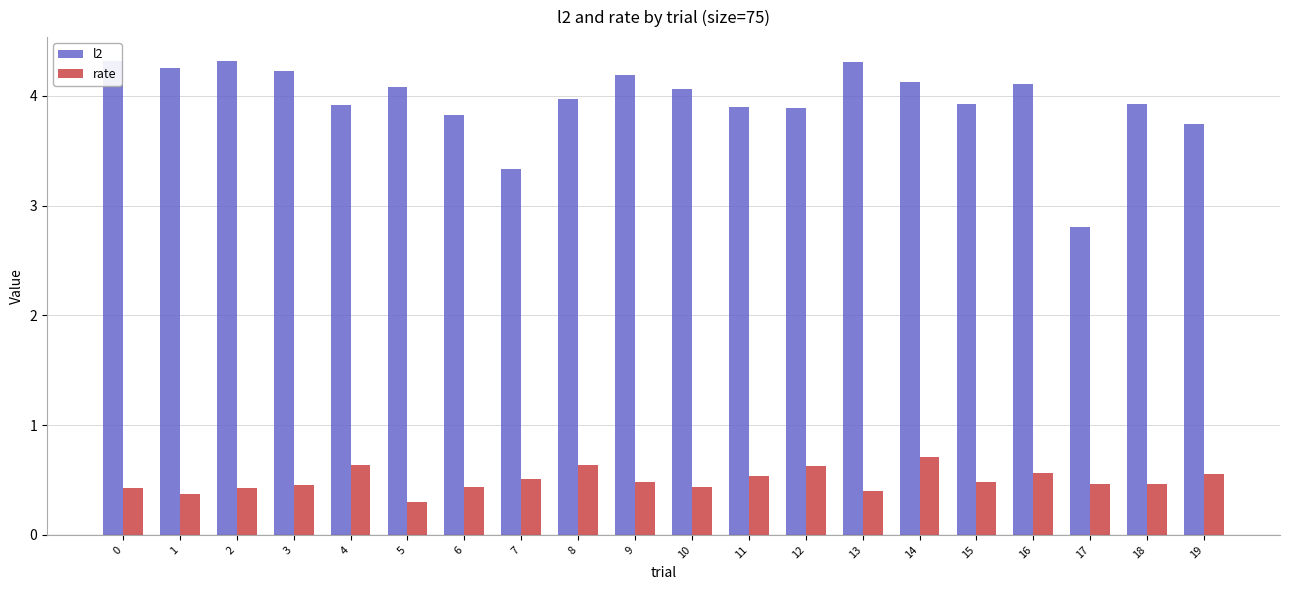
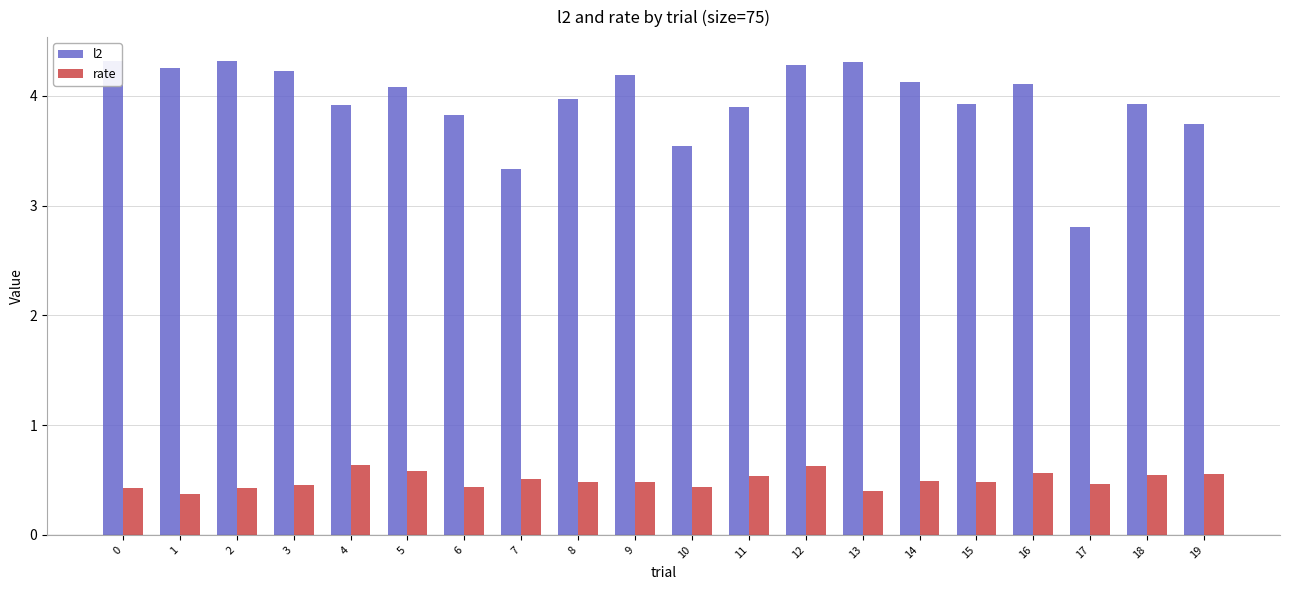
  {
    "l2": {
      "1": 4.26,
      "2": 4.32,
      "3": 4.23,
      "4": 3.92,
      "5": 4.08,
      "6": 3.83,
      "7": 3.33,
      "8": 3.97,
      "9": 4.19,
-     "10": 4.07,
+     "10": 3.54,
      "11": 3.90,
-     "12": 3.89,
+     "12": 4.28,
      "13": 4.31,
      "14": 4.12,
      "15": 3.93,
      "16": 4.11,
      "17": 2.81,
      "18": 3.93,
      "19": 3.74
    },
    "rate": {
      "0": 0.43,
      "1": 0.37,
      "2": 0.43,
      "3": 0.45,
      "4": 0.63,
-     "5": 0.30,
+     "5": 0.59,
      "6": 0.44,
      "7": 0.51,
-     "8": 0.64,
+     "8": 0.48,
      "9": 0.48,
      "10": 0.44,
      "11": 0.53,
      "12": 0.63,
      "13": 0.40,
-     "14": 0.71,
+     "14": 0.49,
      "15": 0.48,
      "16": 0.56,
      "17": 0.47,
-     "18": 0.47,
+     "18": 0.55,
      "19": 0.55
    }
  }
